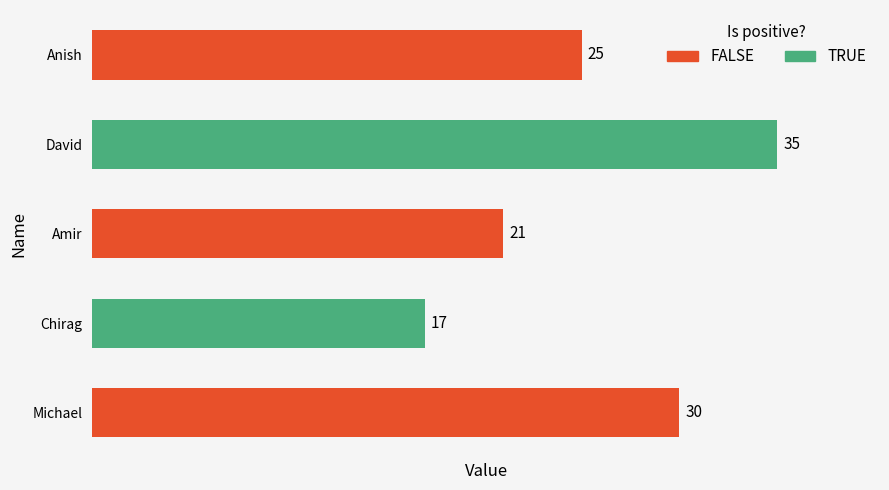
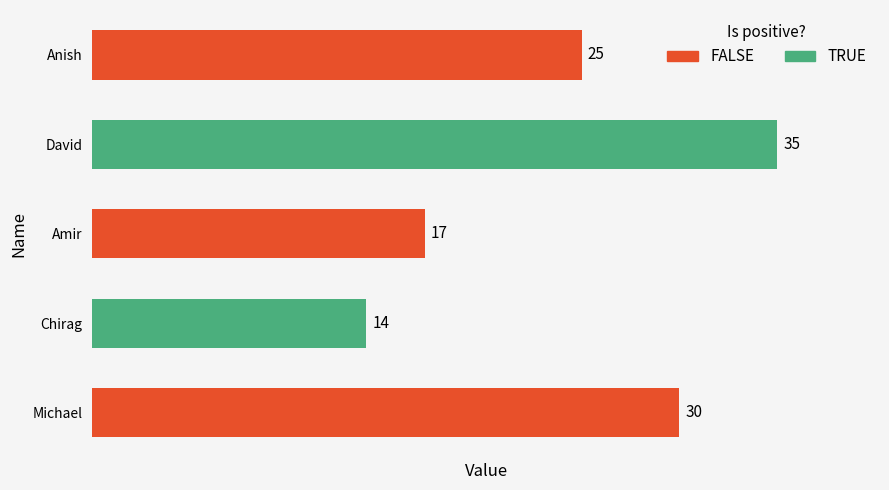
  {
    "Anish": 25,
    "David": 35,
-   "Amir": 21,
-   "Chirag": 17,
+   "Amir": 17,
+   "Chirag": 14,
    "Michael": 30
  }
